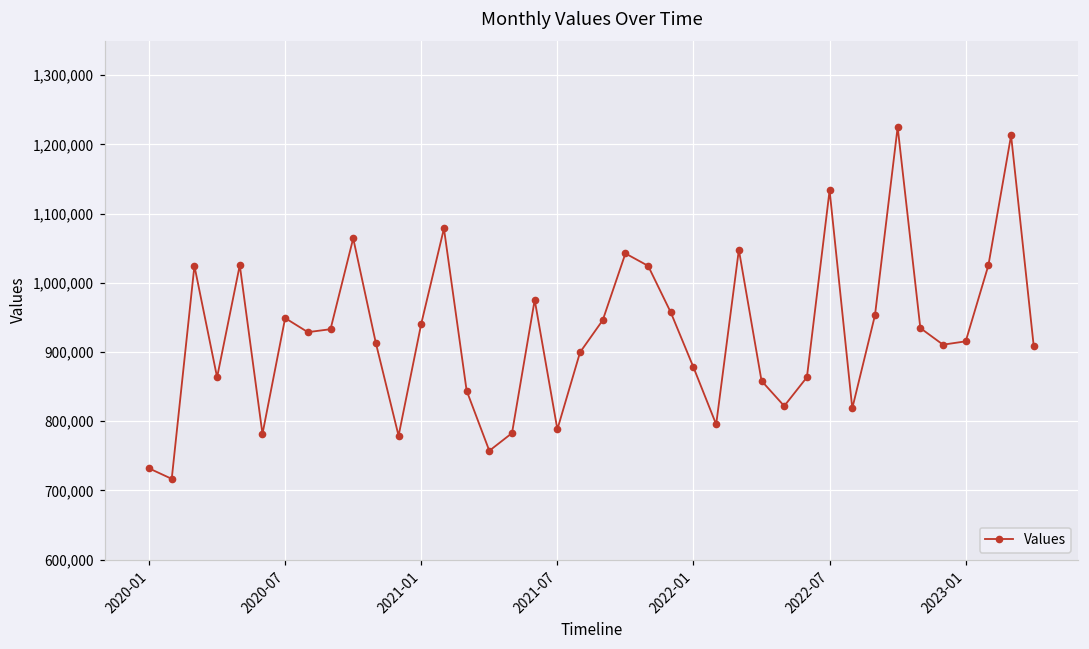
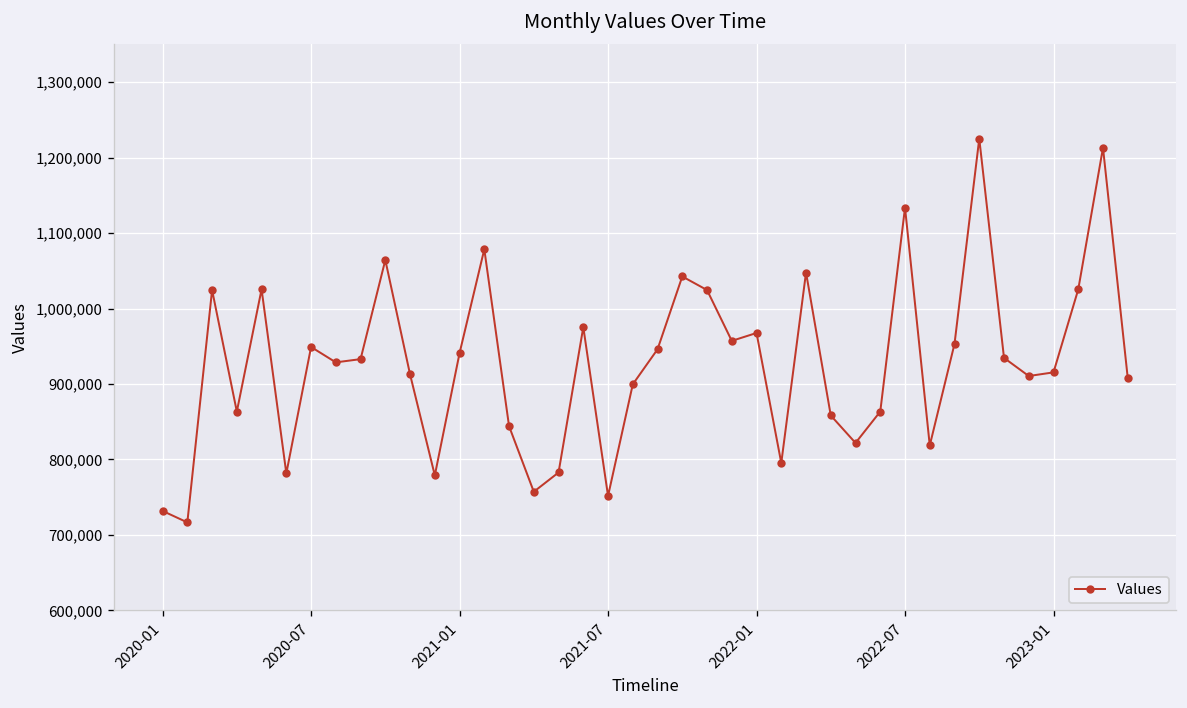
  {
    "2020-01": "730,000",
    "2020-07": "950,000",
    "2021-01": "940,000",
-   "2021-07": "790,000",
-   "2022-01": "880,000",
+   "2021-07": "750,000",
+   "2022-01": "970,000",
    "2022-07": "1,130,000",
    "2023-01": "920,000"
  }
